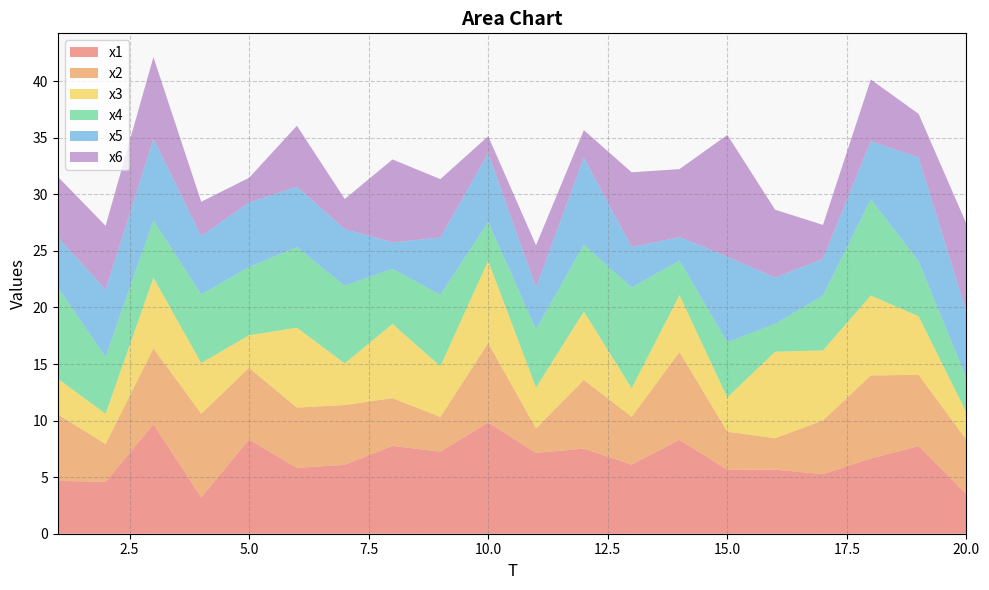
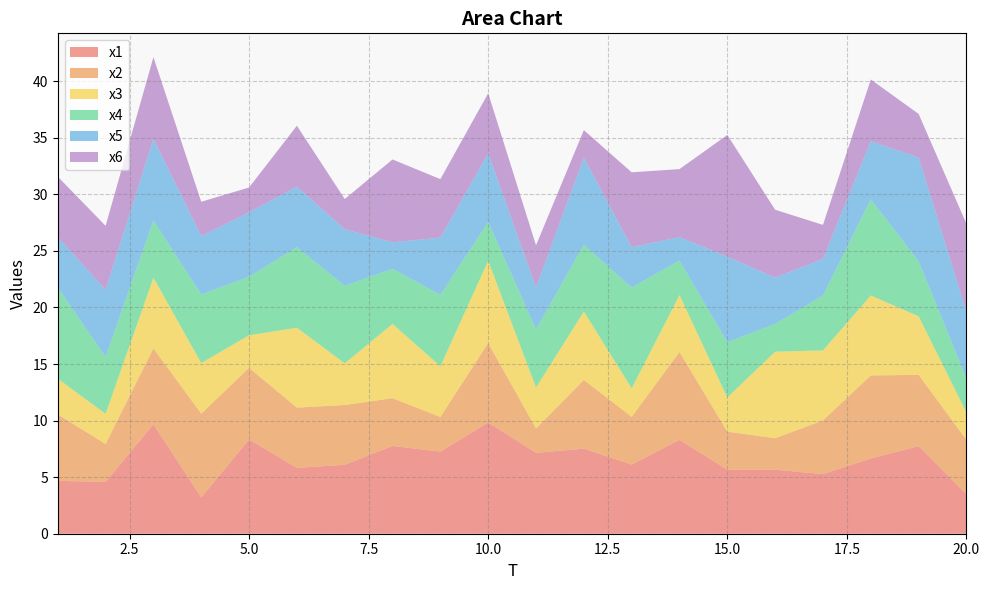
  {
    "x4": {
-     "5.0": 6.0,
+     "5.0": 5.2,
      "10.0": 3.4,
      "15.0": 4.9,
      "20.0": 3.0
    },
    "x5": {
      "5.0": 5.7,
      "10.0": 6.1,
      "15.0": 7.6,
      "20.0": 5.9
    },
    "x6": {
      "5.0": 2.2,
-     "10.0": 1.5,
+     "10.0": 5.3,
      "15.0": 10.8,
      "20.0": 7.8
    }
  }
